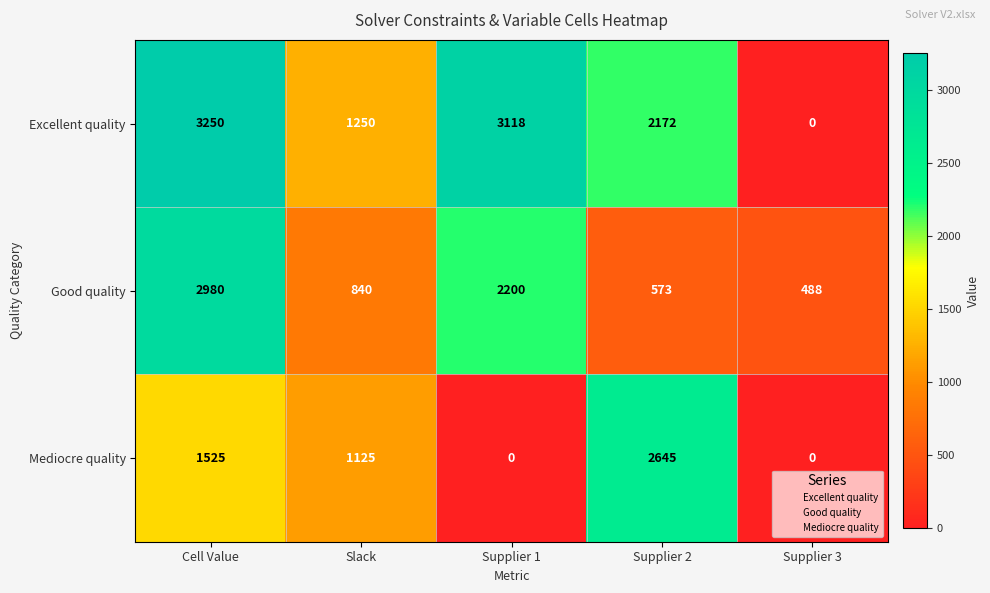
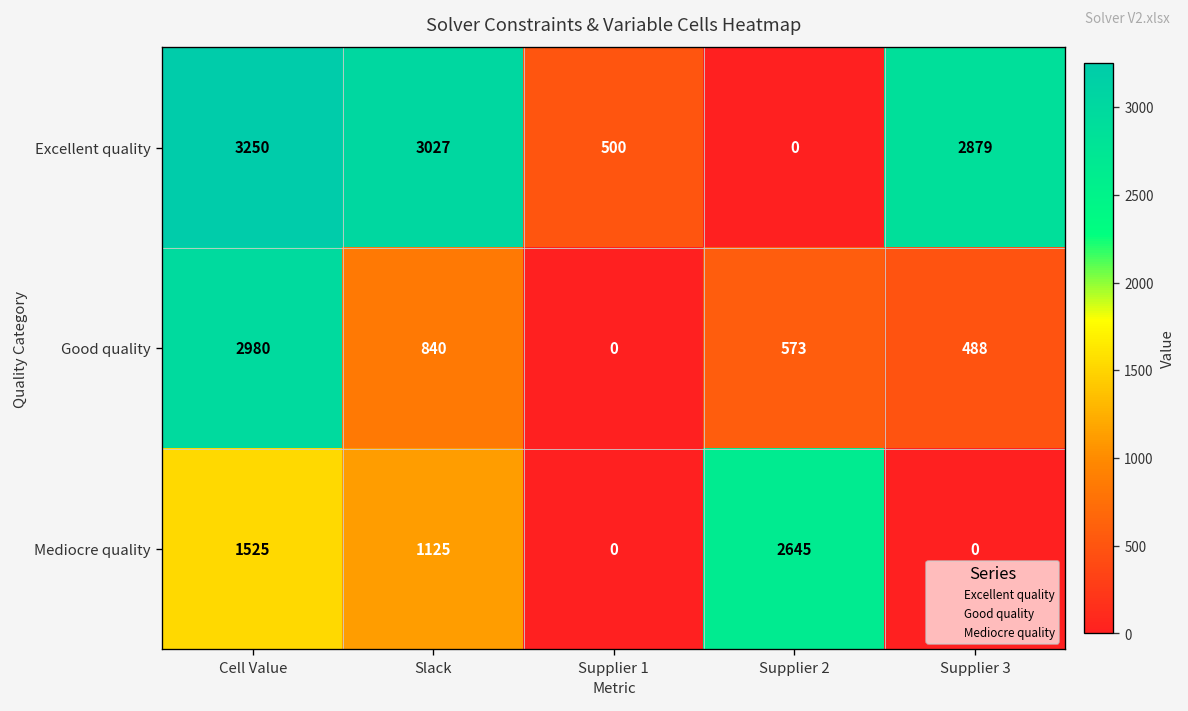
  {
    "Excellent quality": {
      "Cell Value": 3250,
-     "Slack": 1250,
-     "Supplier 1": 3118,
-     "Supplier 2": 2172,
-     "Supplier 3": 0
+     "Slack": 3027,
+     "Supplier 1": 500,
+     "Supplier 2": 0,
+     "Supplier 3": 2879
    },
    "Good quality": {
      "Cell Value": 2980,
      "Slack": 840,
-     "Supplier 1": 2200,
+     "Supplier 1": 0,
      "Supplier 2": 573,
      "Supplier 3": 488
    },
    "Mediocre quality": {
      "Cell Value": 1525,
      "Slack": 1125,
      "Supplier 1": 0,
      "Supplier 2": 2645,
      "Supplier 3": 0
    }
  }
